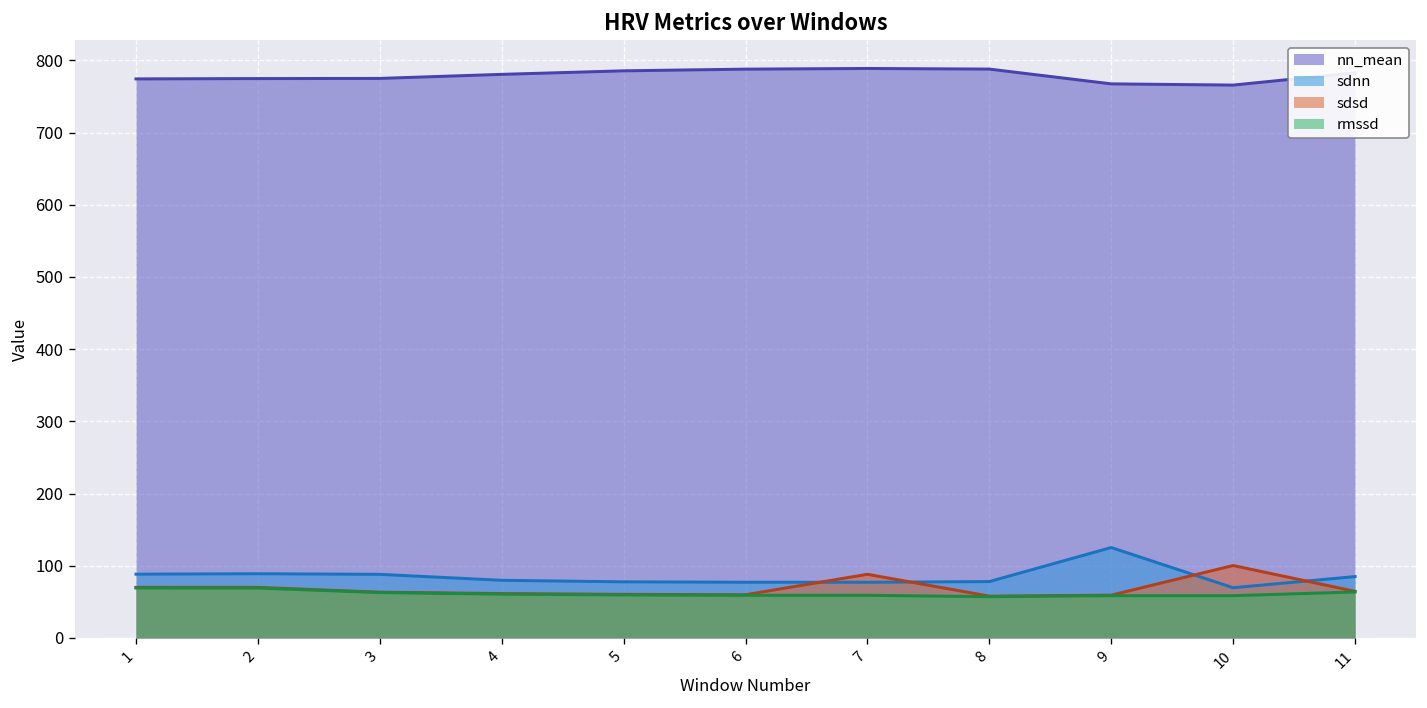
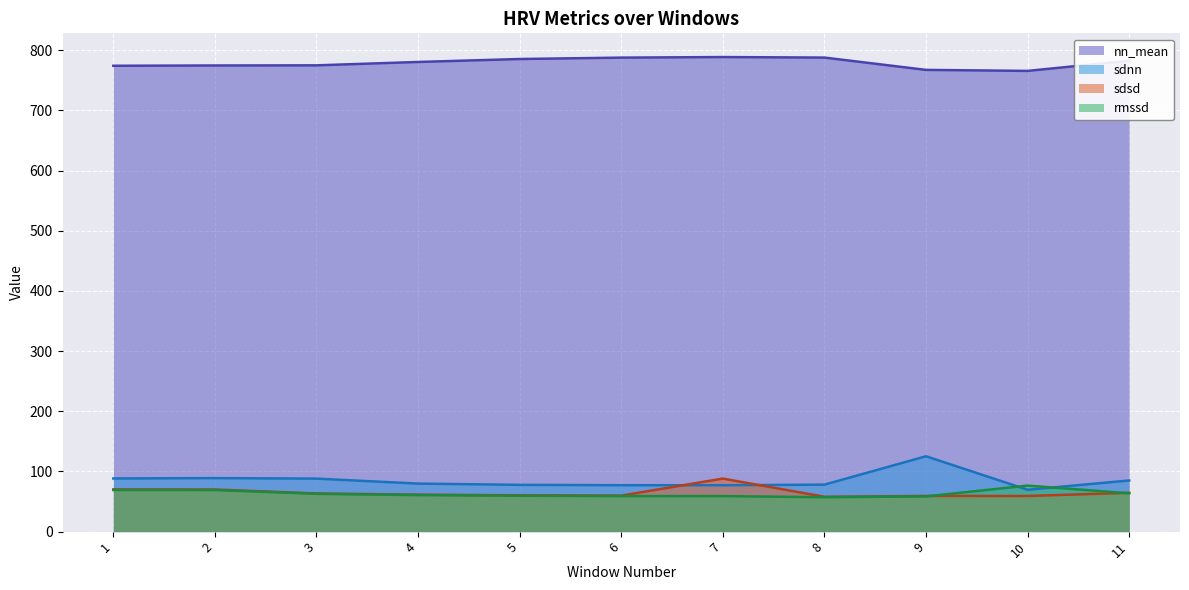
  {
    "nn_mean": {
      "1": 770,
      "2": 770,
      "3": 770,
      "4": 780,
      "5": 790,
      "6": 790,
      "7": 790,
      "8": 790,
      "9": 770,
      "10": 770
    },
    "sdnn": {
      "1": 90,
      "2": 90,
      "3": 90,
      "4": 80,
      "5": 80,
      "6": 80,
      "7": 80,
      "8": 80,
      "9": 130,
      "10": 70,
      "11": 90
    },
    "sdsd": {
      "7": 90,
-     "10": 100
+     "10": 60
    },
    "rmssd": {
      "7": 60,
-     "10": 60
+     "10": 80
    }
  }
